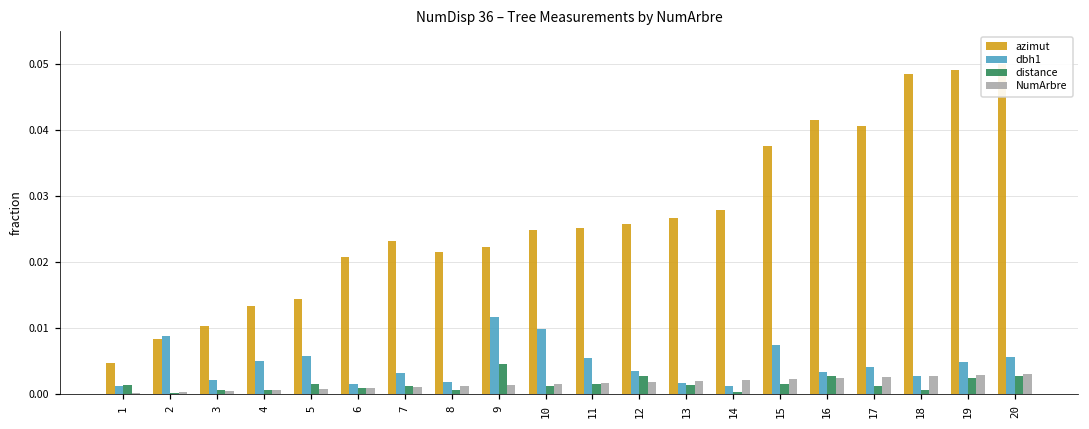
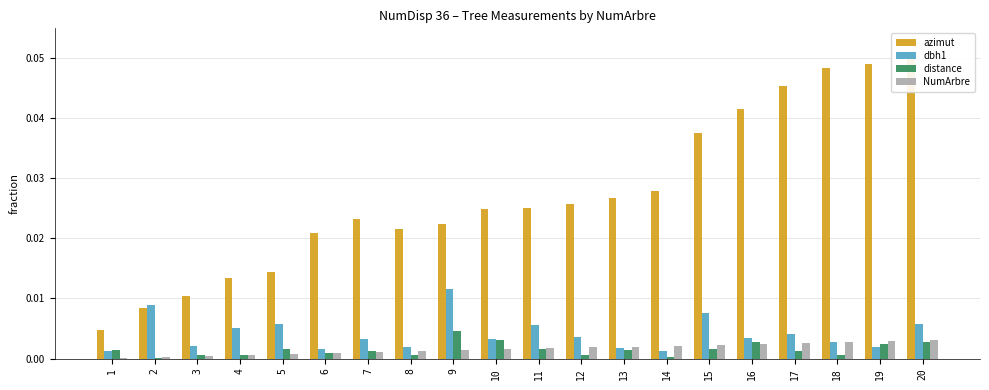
  {
    "azimut": {
      "1": 0.005,
      "2": 0.008,
      "3": 0.010,
      "4": 0.013,
      "5": 0.014,
      "6": 0.021,
      "7": 0.023,
      "8": 0.022,
      "9": 0.022,
      "10": 0.025,
      "11": 0.025,
      "12": 0.026,
      "13": 0.027,
      "14": 0.028,
      "15": 0.038,
      "16": 0.042,
-     "17": 0.041,
+     "17": 0.045,
      "18": 0.048,
      "19": 0.049
    },
    "dbh1": {
      "1": 0.001,
      "2": 0.009,
      "3": 0.002,
      "4": 0.005,
      "5": 0.006,
      "6": 0.002,
      "7": 0.003,
      "8": 0.002,
      "9": 0.012,
-     "10": 0.010,
+     "10": 0.003,
      "11": 0.006,
      "12": 0.004,
      "13": 0.002,
      "14": 0.001,
      "15": 0.008,
      "16": 0.003,
      "17": 0.004,
      "18": 0.003,
-     "19": 0.005,
+     "19": 0.002,
      "20": 0.006
    },
    "distance": {
      "1": 0.001,
      "3": 0.001,
      "4": 0.001,
      "5": 0.002,
      "6": 0.001,
      "7": 0.001,
      "8": 0.001,
      "9": 0.005,
-     "10": 0.001,
+     "10": 0.003,
      "11": 0.002,
-     "12": 0.003,
+     "12": 0.001,
      "13": 0.001,
      "15": 0.002,
      "16": 0.003,
      "17": 0.001,
      "18": 0.001,
      "19": 0.002,
      "20": 0.003
    },
    "NumArbre": {
      "3": 0.000,
      "4": 0.001,
      "5": 0.001,
      "6": 0.001,
      "7": 0.001,
      "8": 0.001,
      "9": 0.001,
      "10": 0.002,
      "11": 0.002,
      "12": 0.002,
      "13": 0.002,
      "14": 0.002,
      "15": 0.002,
      "16": 0.002,
      "17": 0.003,
      "18": 0.003,
      "19": 0.003,
      "20": 0.003
    }
  }
